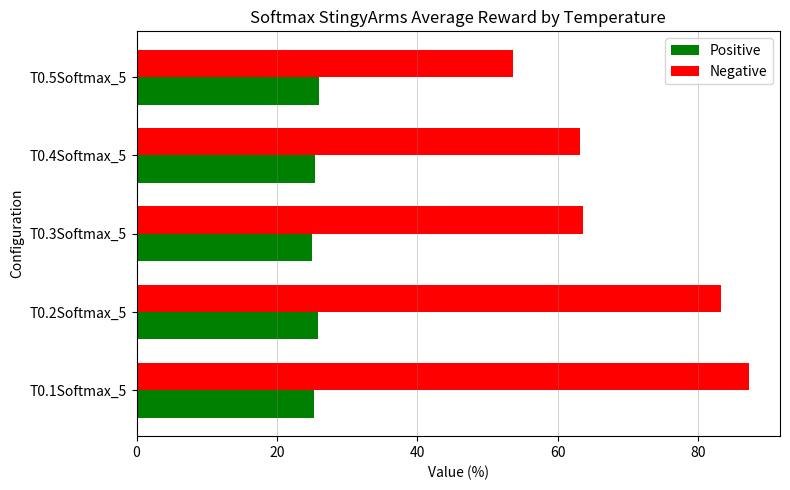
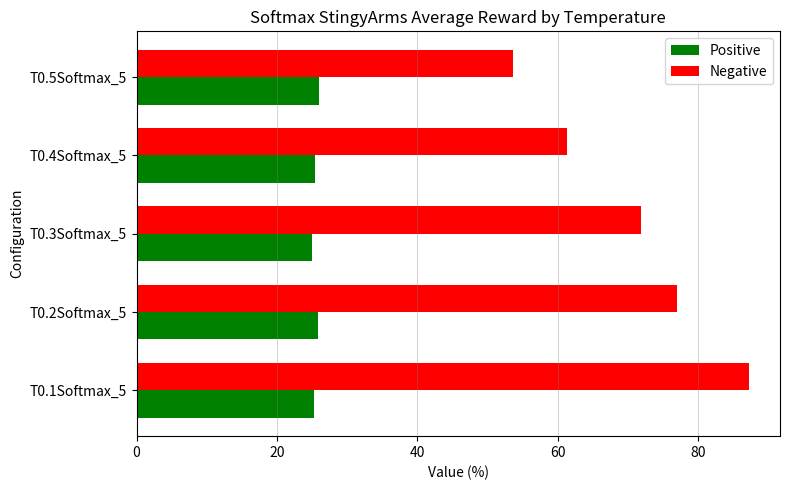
  {
    "Positive": {
      "T0.5Softmax_5": 26,
      "T0.4Softmax_5": 25,
      "T0.3Softmax_5": 25,
      "T0.2Softmax_5": 26,
      "T0.1Softmax_5": 25
    },
    "Negative": {
      "T0.5Softmax_5": 54,
-     "T0.4Softmax_5": 63,
-     "T0.3Softmax_5": 64,
-     "T0.2Softmax_5": 83,
+     "T0.4Softmax_5": 61,
+     "T0.3Softmax_5": 72,
+     "T0.2Softmax_5": 77,
      "T0.1Softmax_5": 87
    }
  }
